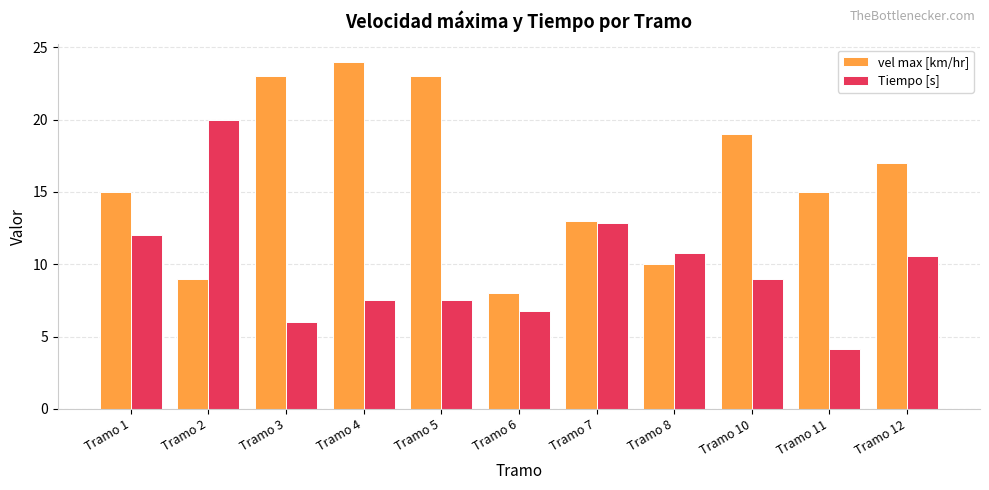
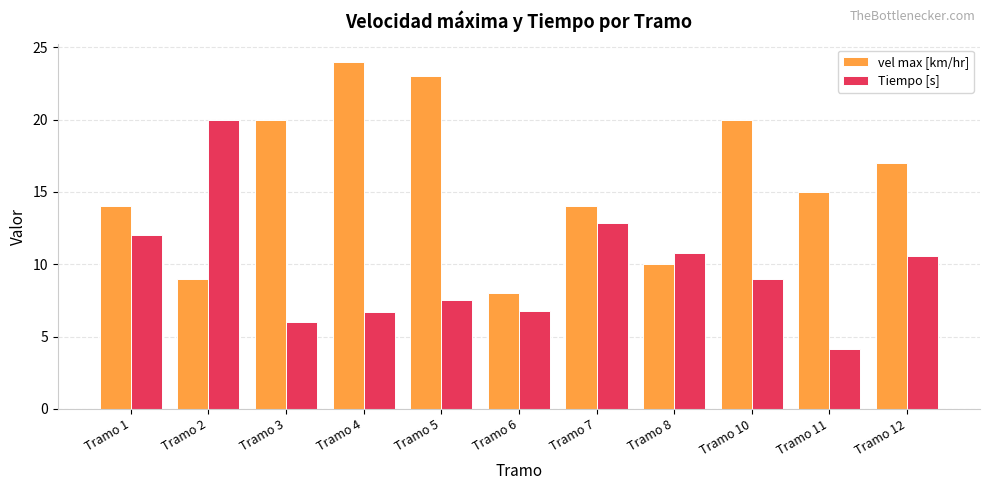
  {
    "vel max [km/hr]": {
-     "Tramo 1": 15,
+     "Tramo 1": 14,
      "Tramo 2": 9,
-     "Tramo 3": 23,
+     "Tramo 3": 20,
      "Tramo 4": 24,
      "Tramo 5": 23,
      "Tramo 6": 8,
-     "Tramo 7": 13,
+     "Tramo 7": 14,
      "Tramo 8": 10,
-     "Tramo 10": 19,
+     "Tramo 10": 20,
      "Tramo 11": 15,
      "Tramo 12": 17
    },
    "Tiempo [s]": {
      "Tramo 1": 12.0,
      "Tramo 2": 20.0,
      "Tramo 3": 6.0,
-     "Tramo 4": 7.5,
+     "Tramo 4": 6.7,
      "Tramo 5": 7.6,
      "Tramo 6": 6.8,
      "Tramo 7": 12.9,
      "Tramo 8": 10.8,
      "Tramo 10": 9.0,
      "Tramo 11": 4.2,
      "Tramo 12": 10.6
    }
  }
